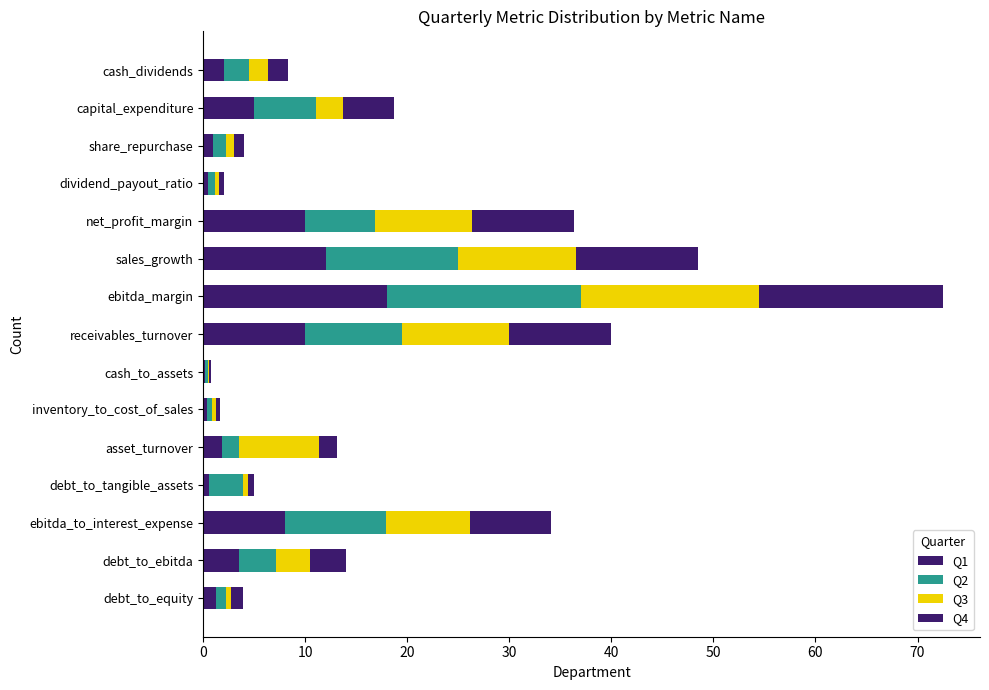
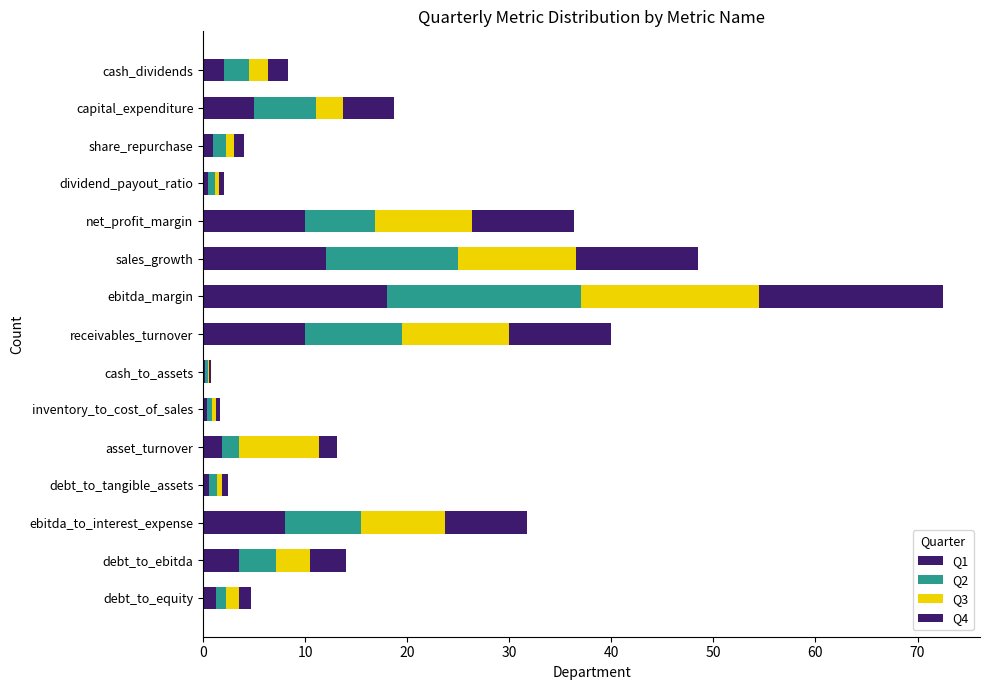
  {
    "Q2": {
      "cash_dividends": 2.5,
      "capital_expenditure": 6.0,
      "share_repurchase": 1.2,
      "dividend_payout_ratio": 0.6,
      "net_profit_margin": 6.8,
      "sales_growth": 13.0,
      "ebitda_margin": 19.0,
      "receivables_turnover": 9.5,
      "cash_to_assets": 0.3,
      "inventory_to_cost_of_sales": 0.5,
      "asset_turnover": 1.7,
-     "debt_to_tangible_assets": 3.3,
-     "ebitda_to_interest_expense": 9.9,
+     "debt_to_tangible_assets": 0.7,
+     "ebitda_to_interest_expense": 7.5,
      "debt_to_ebitda": 3.6,
      "debt_to_equity": 1.0
    },
    "Q3": {
      "cash_dividends": 1.8,
      "capital_expenditure": 2.7,
      "share_repurchase": 0.8,
      "dividend_payout_ratio": 0.4,
      "net_profit_margin": 9.5,
      "sales_growth": 11.5,
      "ebitda_margin": 17.5,
      "receivables_turnover": 10.5,
      "inventory_to_cost_of_sales": 0.3,
      "asset_turnover": 7.8,
      "debt_to_tangible_assets": 0.5,
      "ebitda_to_interest_expense": 8.2,
      "debt_to_ebitda": 3.4,
-     "debt_to_equity": 0.5
+     "debt_to_equity": 1.3
    }
  }
